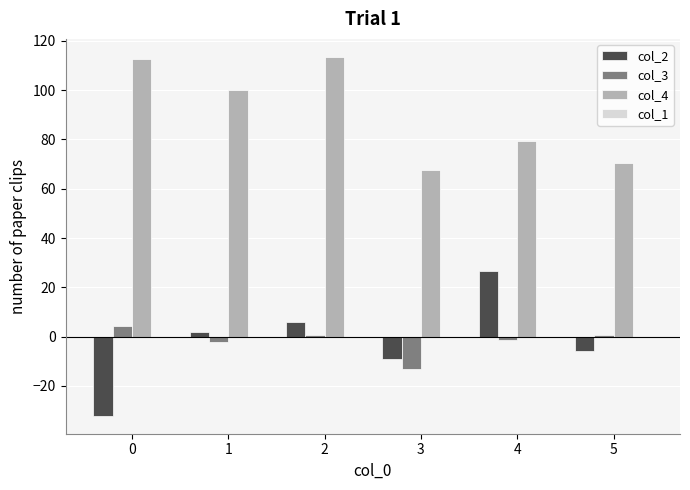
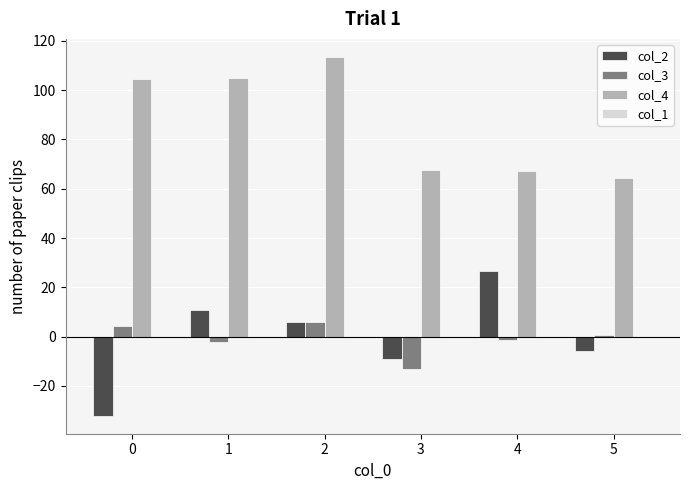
  {
    "col_2": {
      "0": -32,
-     "1": 2,
+     "1": 11,
      "2": 6,
      "3": -9,
      "4": 27,
      "5": -6
    },
    "col_3": {
      "0": 5,
      "1": -2,
-     "2": 1,
+     "2": 6,
      "3": -13,
      "4": -1
    },
    "col_4": {
-     "0": 113,
-     "1": 100,
+     "0": 104,
+     "1": 105,
      "2": 114,
      "3": 68,
-     "4": 79,
-     "5": 70
+     "4": 67,
+     "5": 64
    },
    "col_1": {
      "0": 0,
      "1": 0,
      "2": 0,
      "3": 0,
      "4": 0,
      "5": 0
    }
  }
